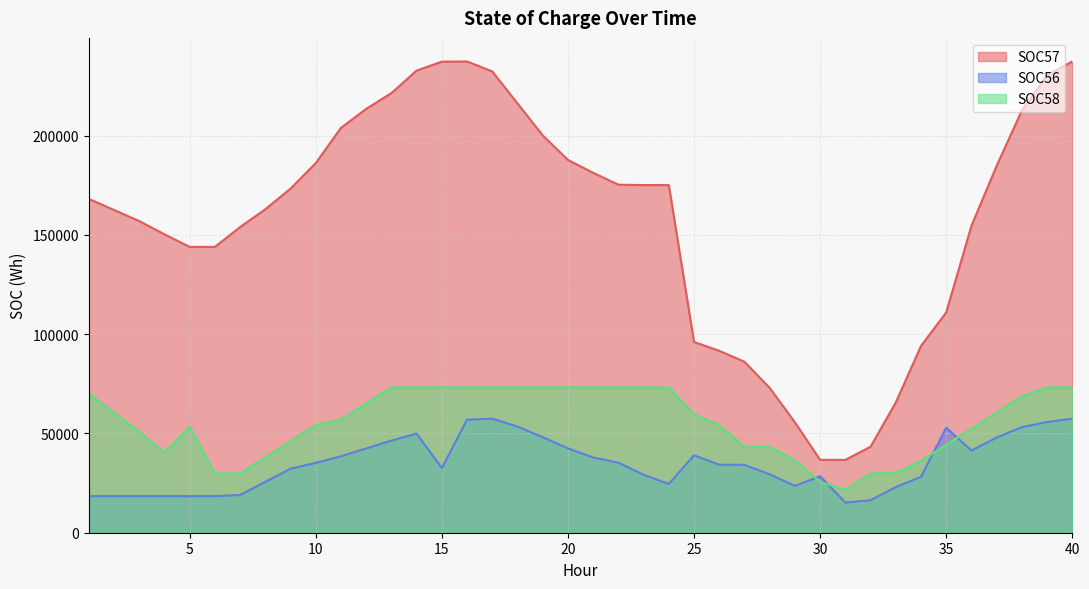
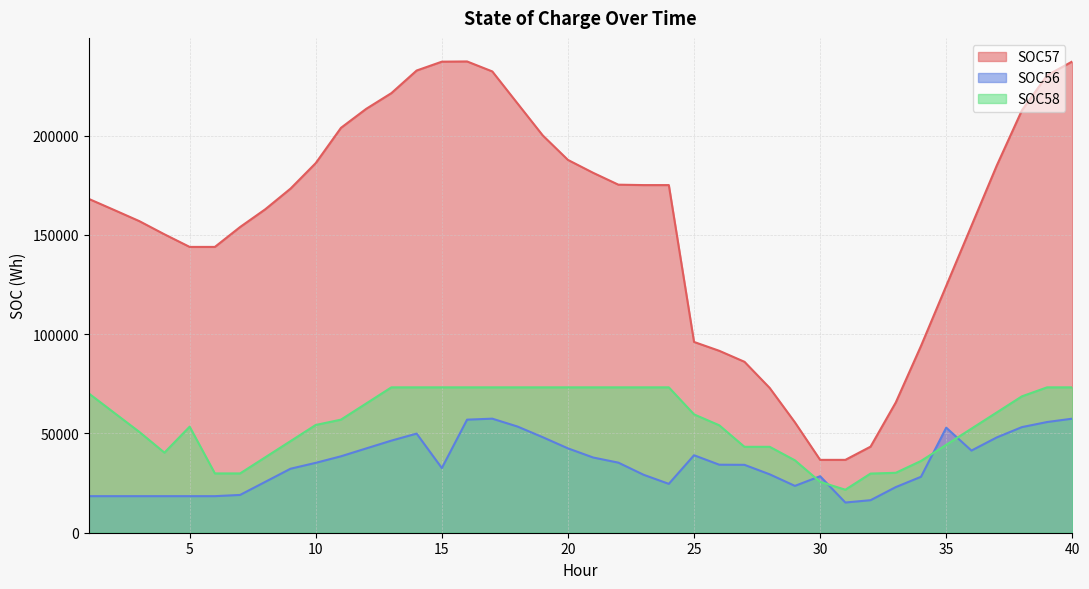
  {
    "SOC57": {
      "5": 144000,
      "10": 186000,
      "15": 237000,
      "20": 188000,
      "25": 96000,
      "30": 37000,
-     "35": 111000,
+     "35": 124000,
      "40": 237000
    },
    "SOC56": {
      "5": 18000,
      "10": 35000,
      "15": 33000,
      "20": 42000,
      "25": 39000,
      "30": 28000,
      "35": 53000,
      "40": 57000
    },
    "SOC58": {
      "5": 53000,
      "10": 54000,
      "15": 73000,
      "20": 73000,
      "25": 60000,
      "30": 26000,
      "35": 44000,
      "40": 73000
    }
  }
